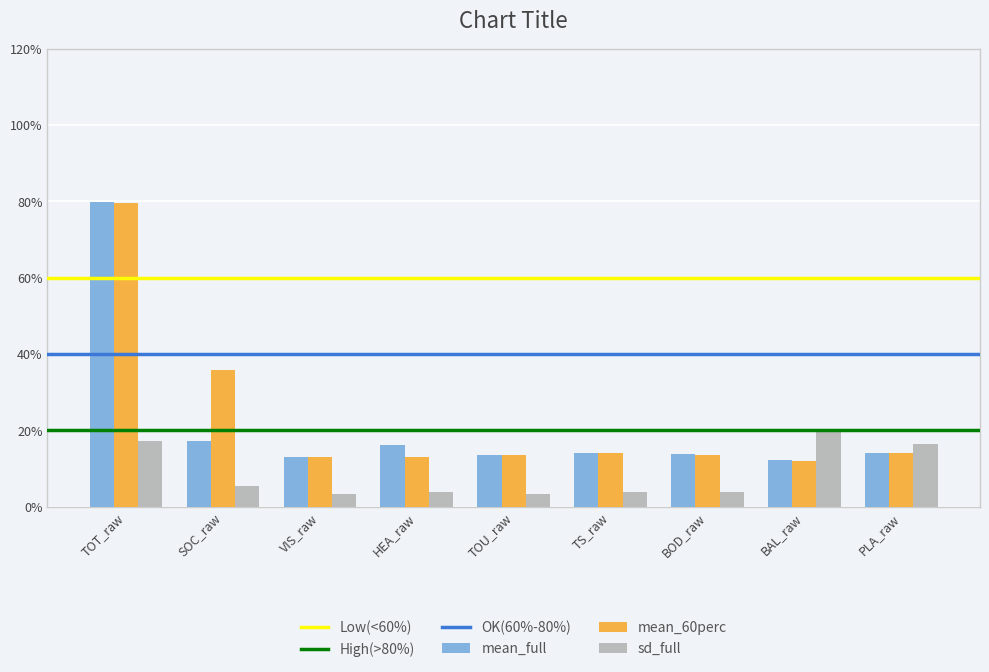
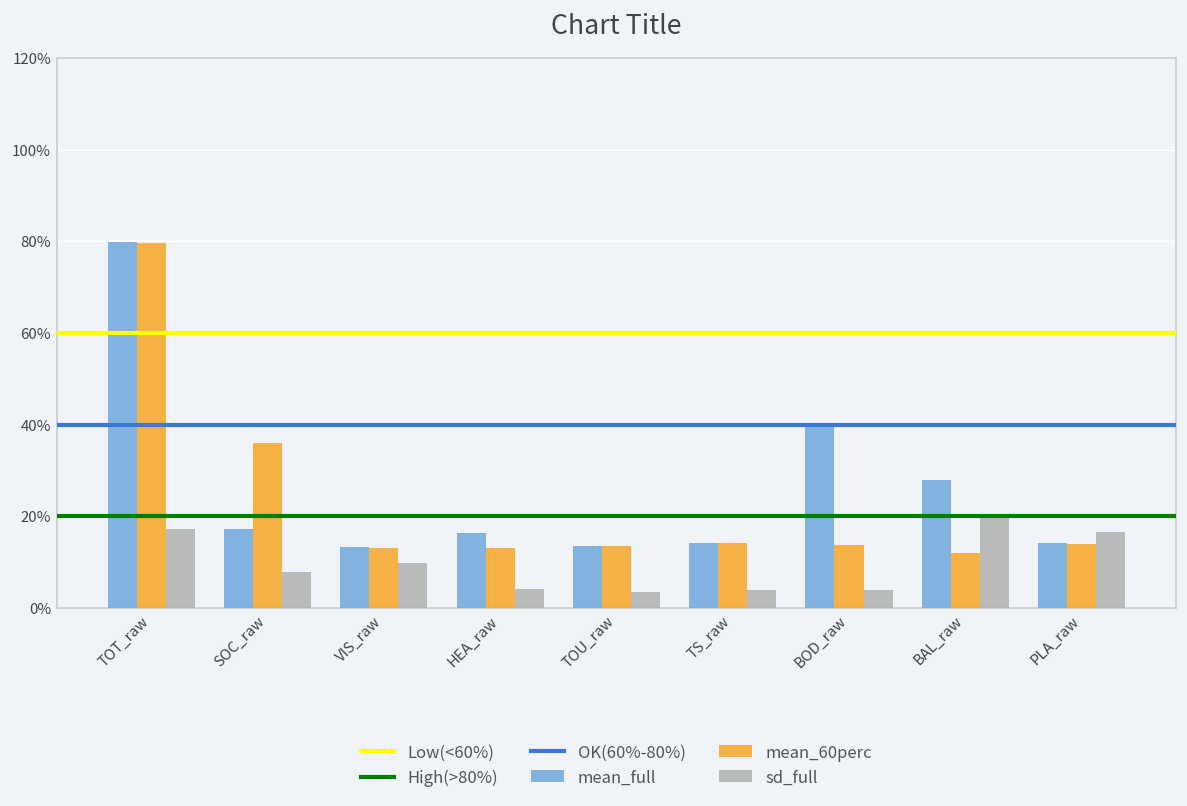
  {
    "mean_full": {
      "TOT_raw": "80%",
      "SOC_raw": "17%",
      "VIS_raw": "13%",
      "HEA_raw": "16%",
      "TOU_raw": "14%",
      "TS_raw": "14%",
-     "BOD_raw": "14%",
-     "BAL_raw": "12%",
+     "BOD_raw": "40%",
+     "BAL_raw": "28%",
      "PLA_raw": "14%"
    },
    "mean_60perc": {
      "TOT_raw": "80%",
      "SOC_raw": "36%",
      "VIS_raw": "13%",
      "HEA_raw": "13%",
      "TOU_raw": "13%",
      "TS_raw": "14%",
      "BOD_raw": "14%",
      "BAL_raw": "12%",
      "PLA_raw": "14%"
    },
    "sd_full": {
      "TOT_raw": "17%",
-     "SOC_raw": "5%",
-     "VIS_raw": "3%",
+     "SOC_raw": "8%",
+     "VIS_raw": "10%",
      "HEA_raw": "4%",
      "TOU_raw": "3%",
      "TS_raw": "4%",
      "BOD_raw": "4%",
      "BAL_raw": "20%",
      "PLA_raw": "17%"
    }
  }
